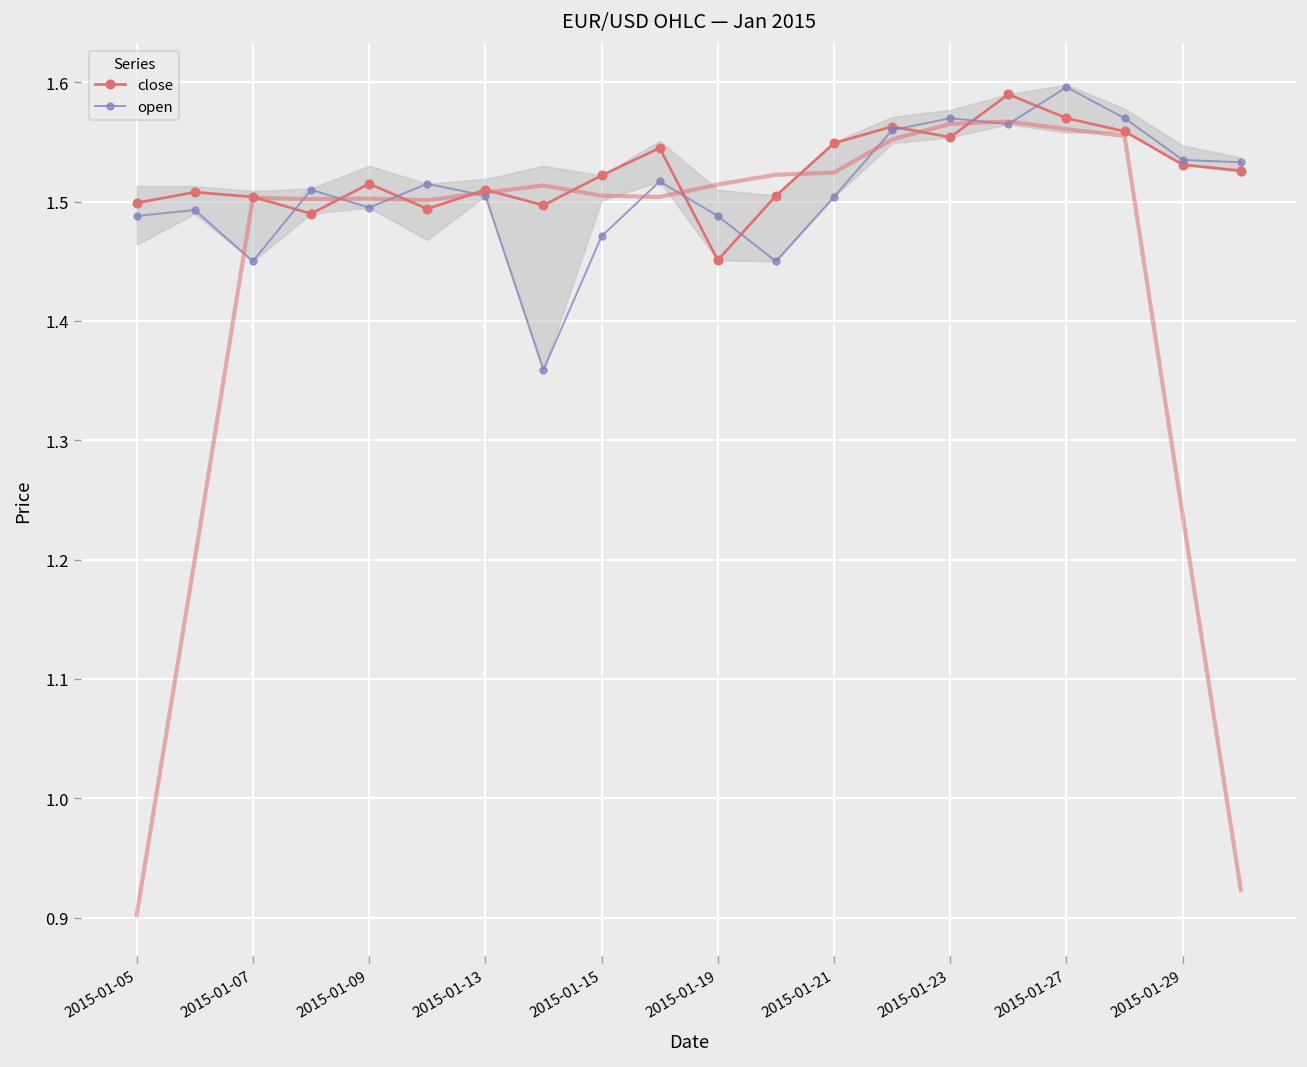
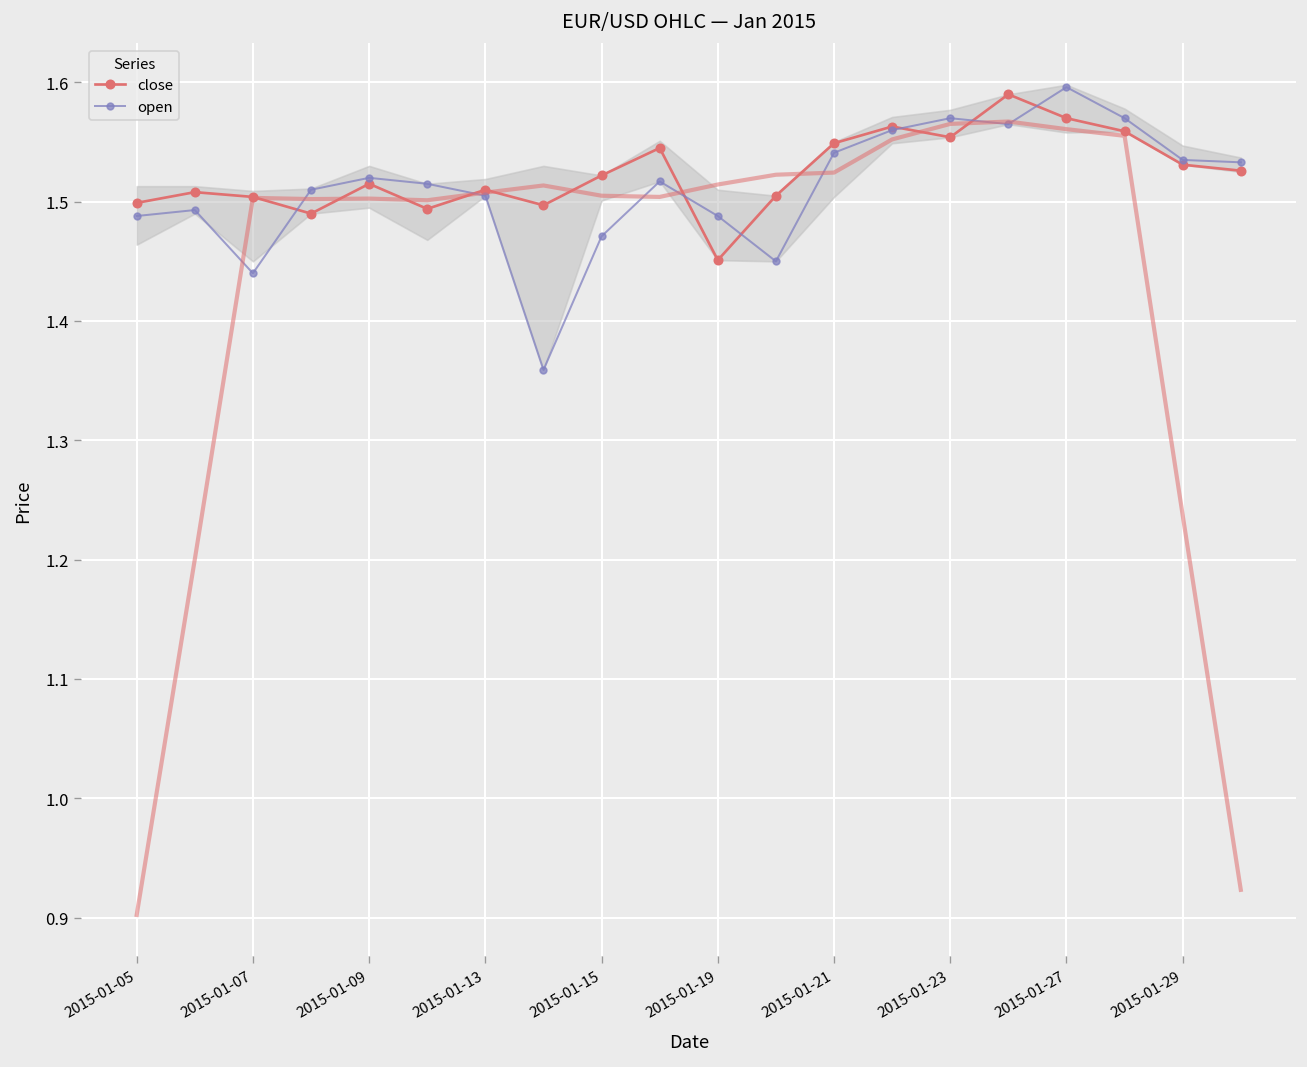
  {
    "open": {
      "2015-01-05": 1.49,
-     "2015-01-07": 1.45,
-     "2015-01-09": 1.50,
+     "2015-01-07": 1.44,
+     "2015-01-09": 1.52,
      "2015-01-15": 1.47,
      "2015-01-19": 1.49,
-     "2015-01-21": 1.50,
+     "2015-01-21": 1.54,
      "2015-01-23": 1.57,
      "2015-01-29": 1.54
    }
  }
